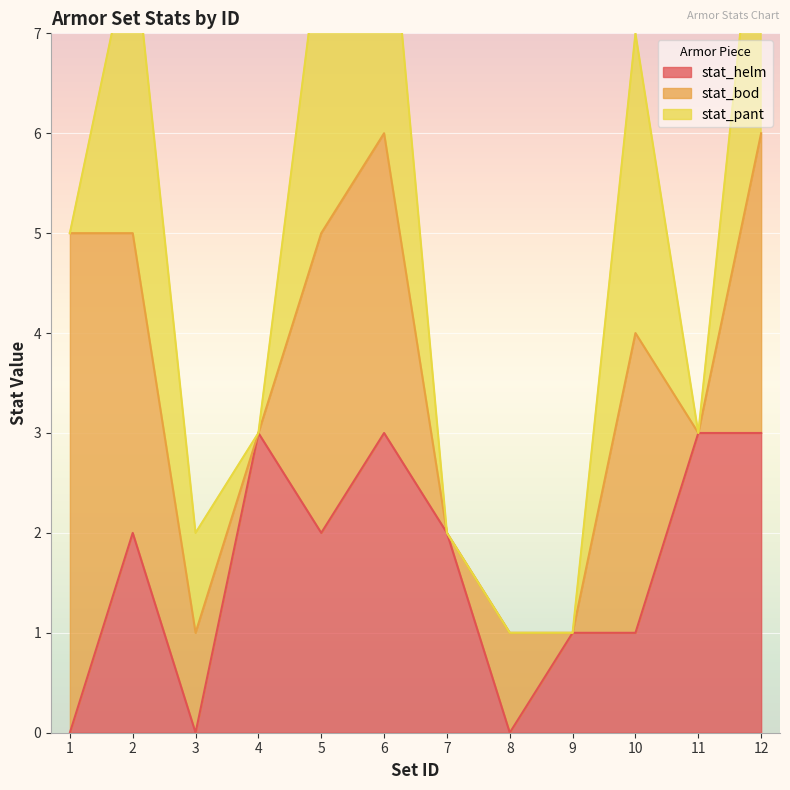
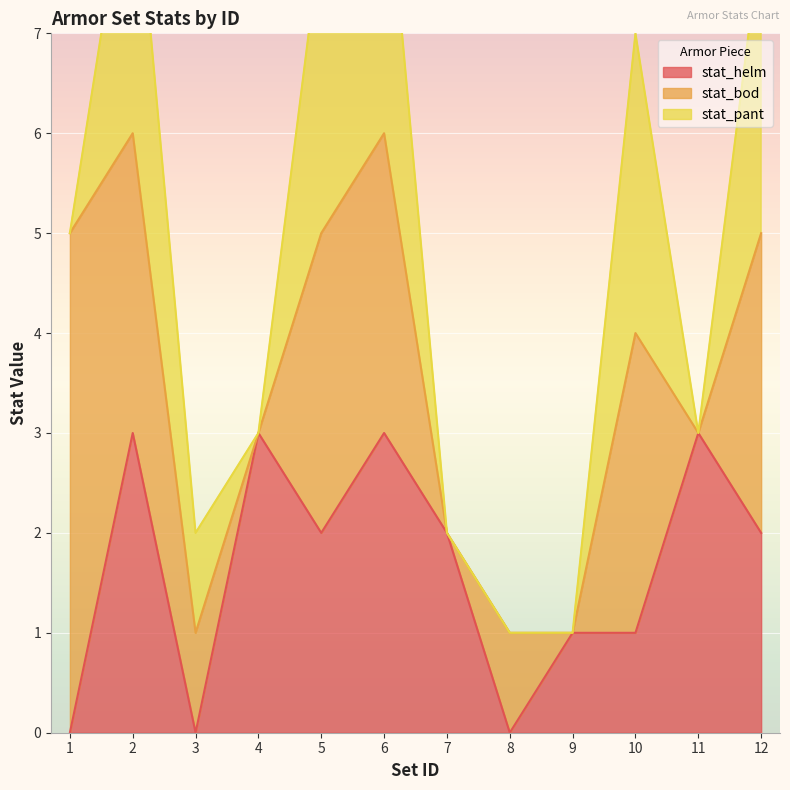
  {
    "stat_helm": {
      "1": 0,
-     "2": 2,
+     "2": 3,
      "3": 0,
      "5": 2,
      "6": 3,
      "8": 0,
      "10": 1,
-     "12": 3
+     "12": 2
    }
  }
